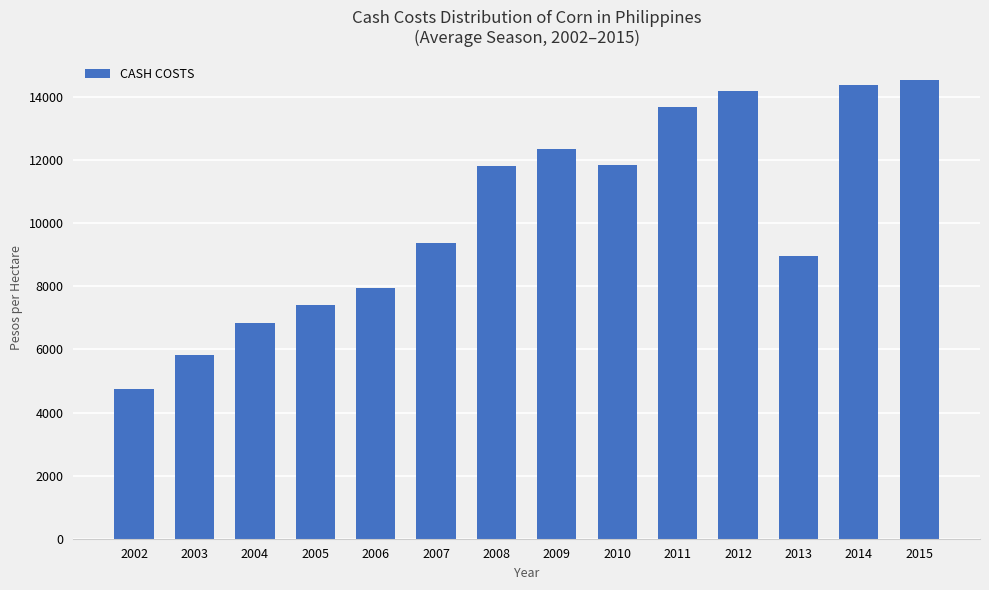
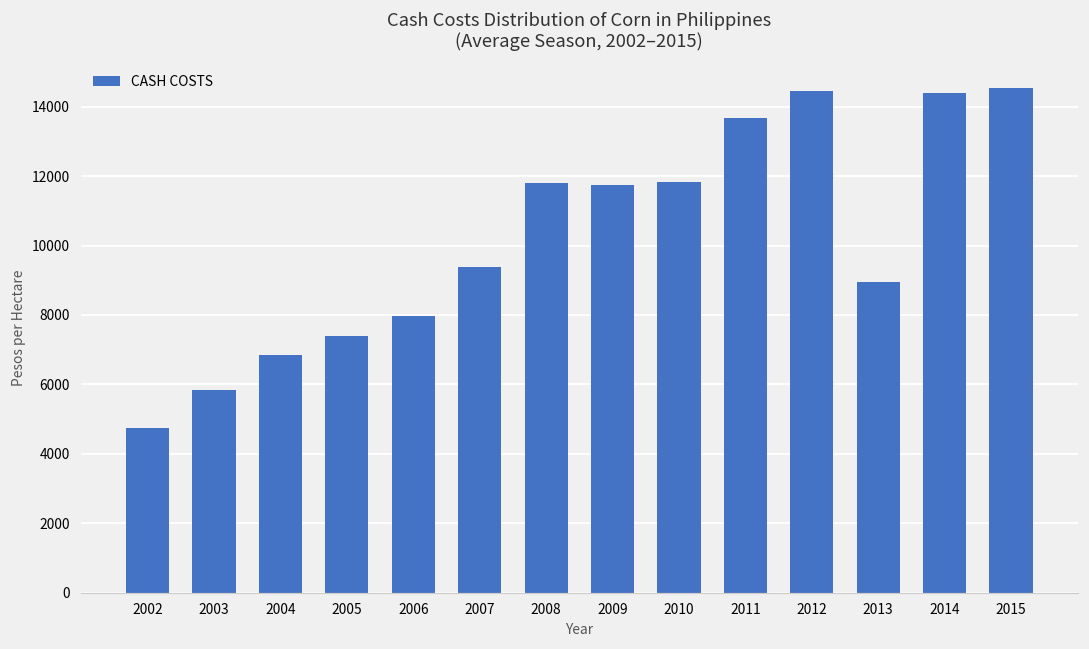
  {
    "2002": 4700,
    "2003": 5800,
    "2004": 6800,
    "2005": 7400,
    "2006": 8000,
    "2007": 9400,
    "2008": 11800,
-   "2009": 12400,
+   "2009": 11700,
    "2010": 11800,
    "2011": 13700,
-   "2012": 14200,
+   "2012": 14400,
    "2013": 9000,
    "2014": 14400,
    "2015": 14600
  }
